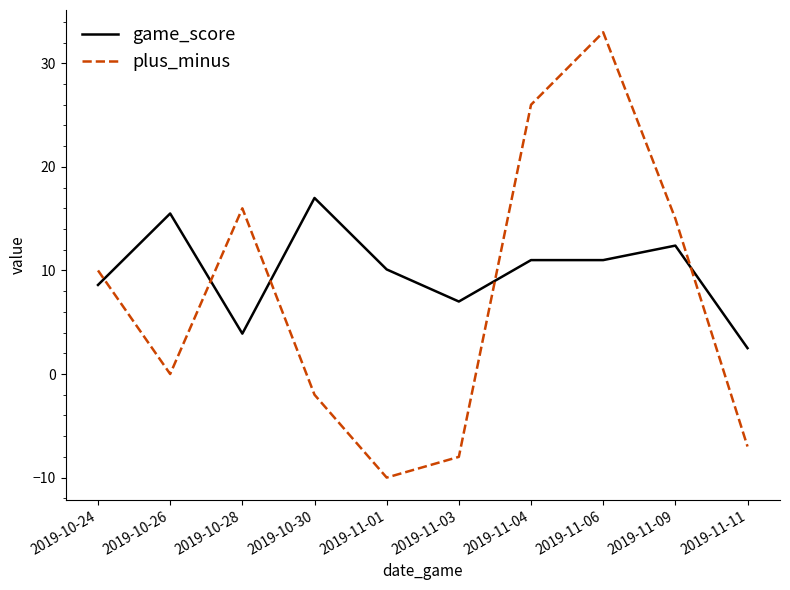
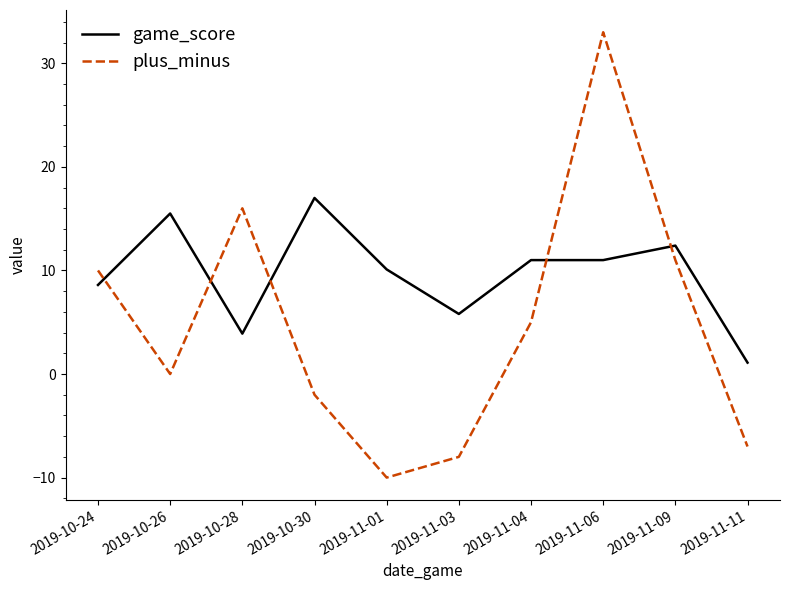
  {
    "game_score": {
      "2019-10-24": 8.6,
      "2019-10-26": 15.5,
      "2019-10-28": 3.9,
      "2019-10-30": 17.0,
      "2019-11-01": 10.1,
-     "2019-11-03": 7.0,
+     "2019-11-03": 5.8,
      "2019-11-04": 11.0,
      "2019-11-06": 11.0,
      "2019-11-09": 12.4,
-     "2019-11-11": 2.5
+     "2019-11-11": 1.1
    },
    "plus_minus": {
      "2019-10-24": 10,
      "2019-10-26": 0,
      "2019-10-28": 16,
      "2019-10-30": -2,
      "2019-11-01": -10,
      "2019-11-03": -8,
-     "2019-11-04": 26,
+     "2019-11-04": 5,
      "2019-11-06": 33,
-     "2019-11-09": 15,
+     "2019-11-09": 11,
      "2019-11-11": -7
    }
  }
